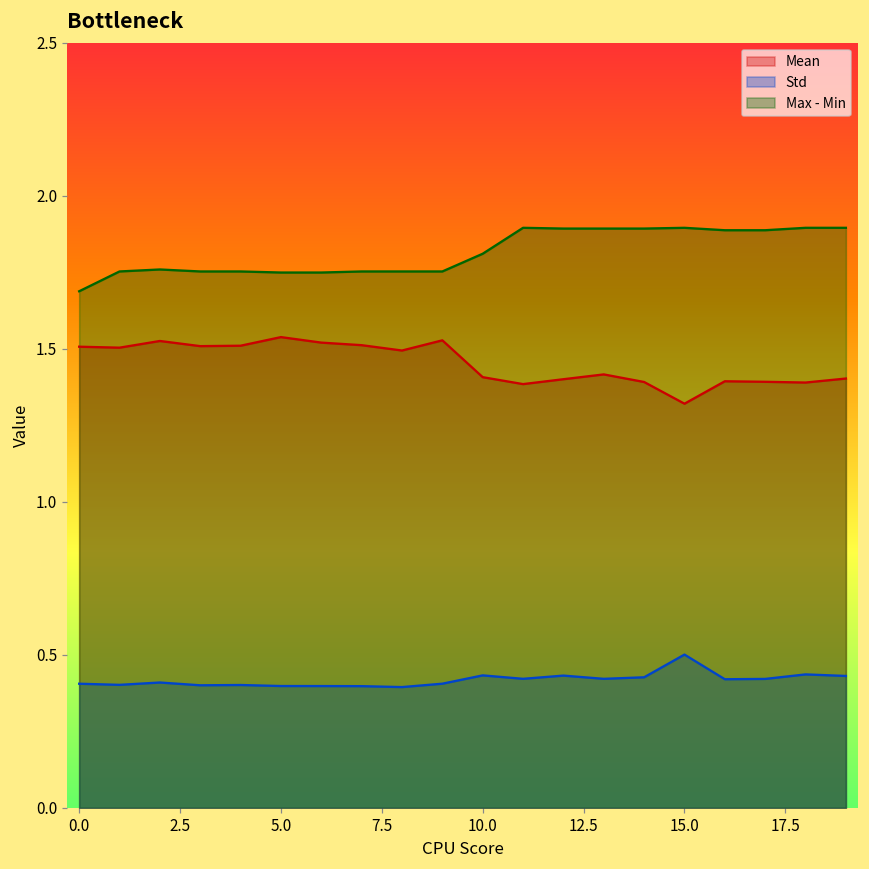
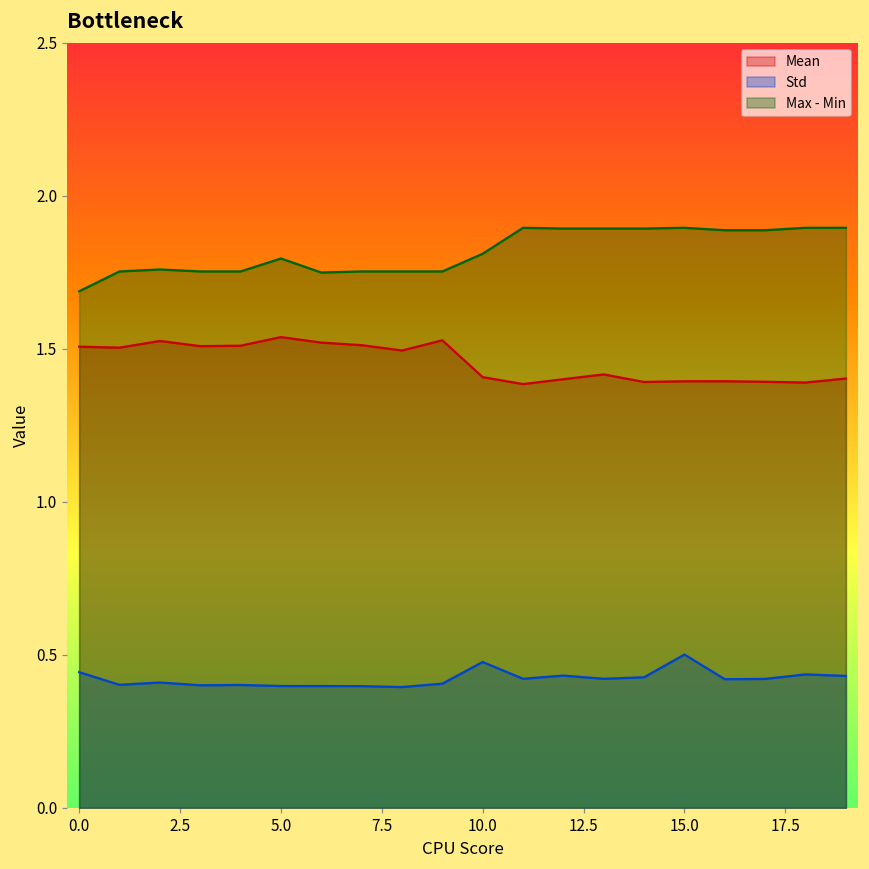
  {
    "Mean": {
      "0.0": 1.51,
      "5.0": 1.54,
      "10.0": 1.41,
-     "15.0": 1.32
+     "15.0": 1.39
    },
    "Std": {
-     "0.0": 0.41,
+     "0.0": 0.44,
      "5.0": 0.40,
-     "10.0": 0.43,
+     "10.0": 0.48,
      "15.0": 0.50
    },
    "Max - Min": {
      "0.0": 1.69,
-     "5.0": 1.75,
+     "5.0": 1.80,
      "10.0": 1.81,
      "15.0": 1.90
    }
  }
